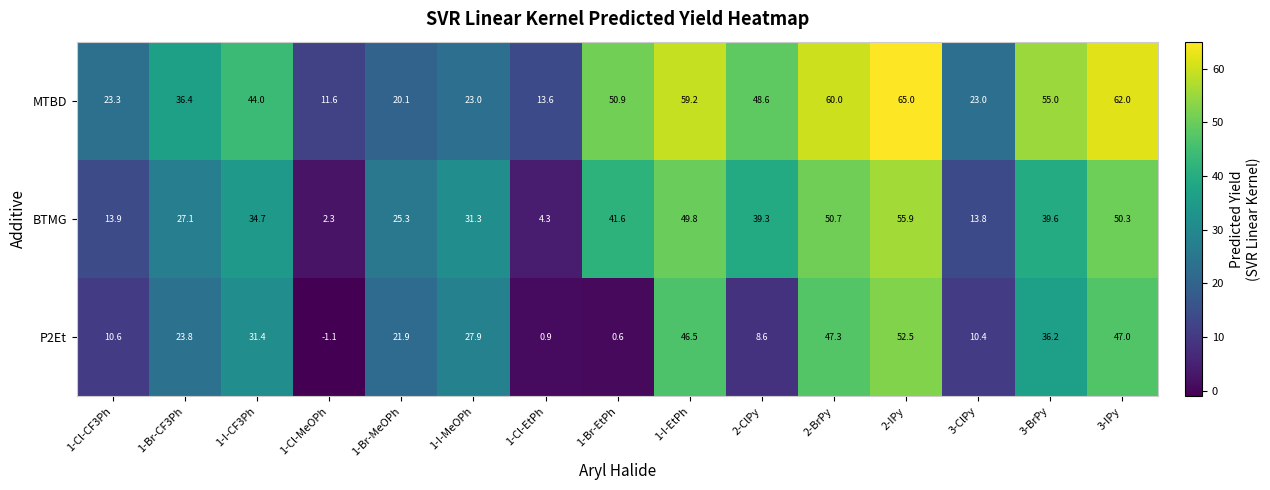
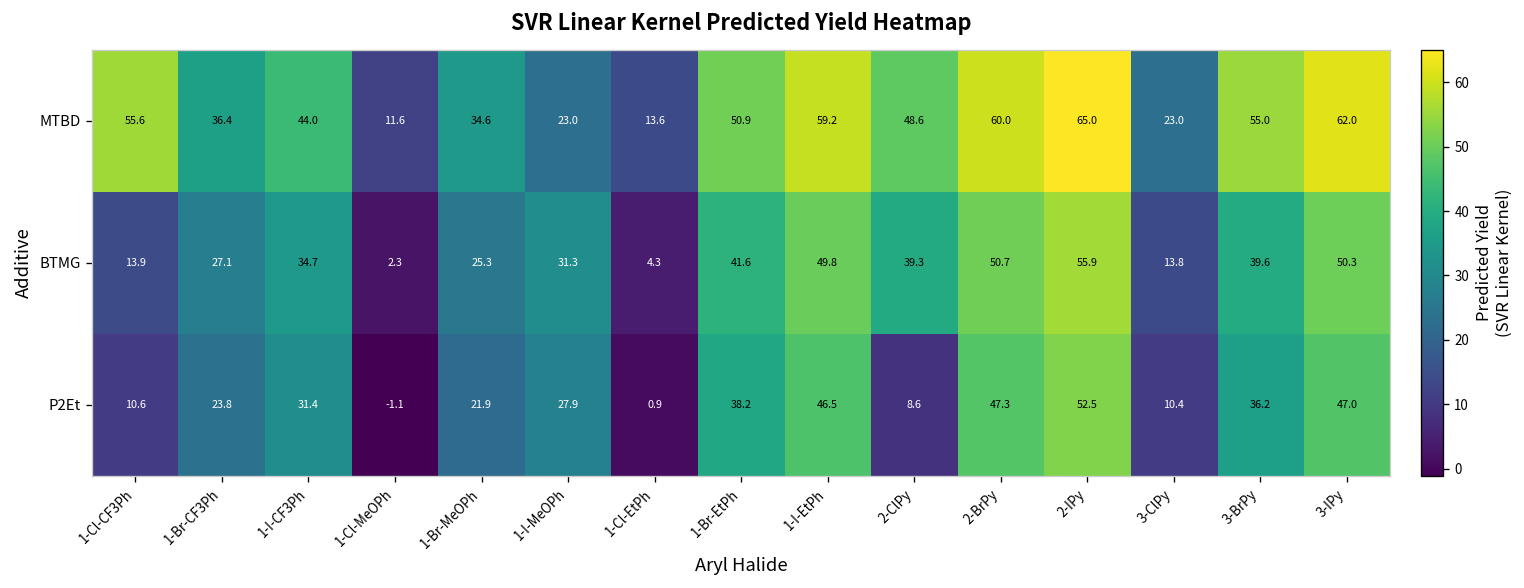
  {
    "MTBD": {
-     "1-Cl-CF3Ph": 23.3,
+     "1-Cl-CF3Ph": 55.6,
      "1-Br-CF3Ph": 36.4,
      "1-I-CF3Ph": 44.0,
      "1-Cl-MeOPh": 11.6,
-     "1-Br-MeOPh": 20.1,
+     "1-Br-MeOPh": 34.6,
      "1-I-MeOPh": 23.0,
      "1-Cl-EtPh": 13.6,
      "1-Br-EtPh": 50.9,
      "1-I-EtPh": 59.2,
      "2-ClPy": 48.6,
      "2-BrPy": 60.0,
      "2-IPy": 65.0,
      "3-ClPy": 23.0,
      "3-BrPy": 55.0,
      "3-IPy": 62.0
    },
    "BTMG": {
      "1-Cl-CF3Ph": 13.9,
      "1-Br-CF3Ph": 27.1,
      "1-I-CF3Ph": 34.7,
      "1-Cl-MeOPh": 2.3,
      "1-Br-MeOPh": 25.3,
      "1-I-MeOPh": 31.3,
      "1-Cl-EtPh": 4.3,
      "1-Br-EtPh": 41.6,
      "1-I-EtPh": 49.8,
      "2-ClPy": 39.3,
      "2-BrPy": 50.7,
      "2-IPy": 55.9,
      "3-ClPy": 13.8,
      "3-BrPy": 39.6,
      "3-IPy": 50.3
    },
    "P2Et": {
      "1-Cl-CF3Ph": 10.6,
      "1-Br-CF3Ph": 23.8,
      "1-I-CF3Ph": 31.4,
      "1-Cl-MeOPh": -1.1,
      "1-Br-MeOPh": 21.9,
      "1-I-MeOPh": 27.9,
      "1-Cl-EtPh": 0.9,
-     "1-Br-EtPh": 0.6,
+     "1-Br-EtPh": 38.2,
      "1-I-EtPh": 46.5,
      "2-ClPy": 8.6,
      "2-BrPy": 47.3,
      "2-IPy": 52.5,
      "3-ClPy": 10.4,
      "3-BrPy": 36.2,
      "3-IPy": 47.0
    }
  }
